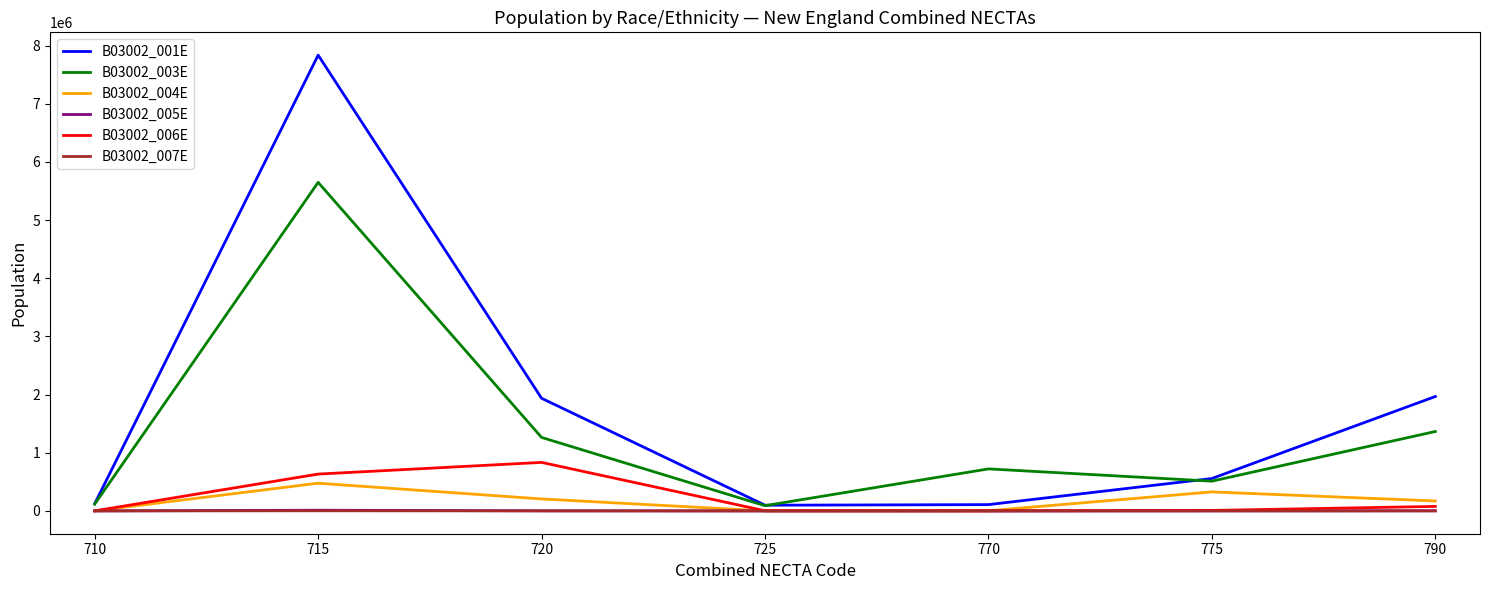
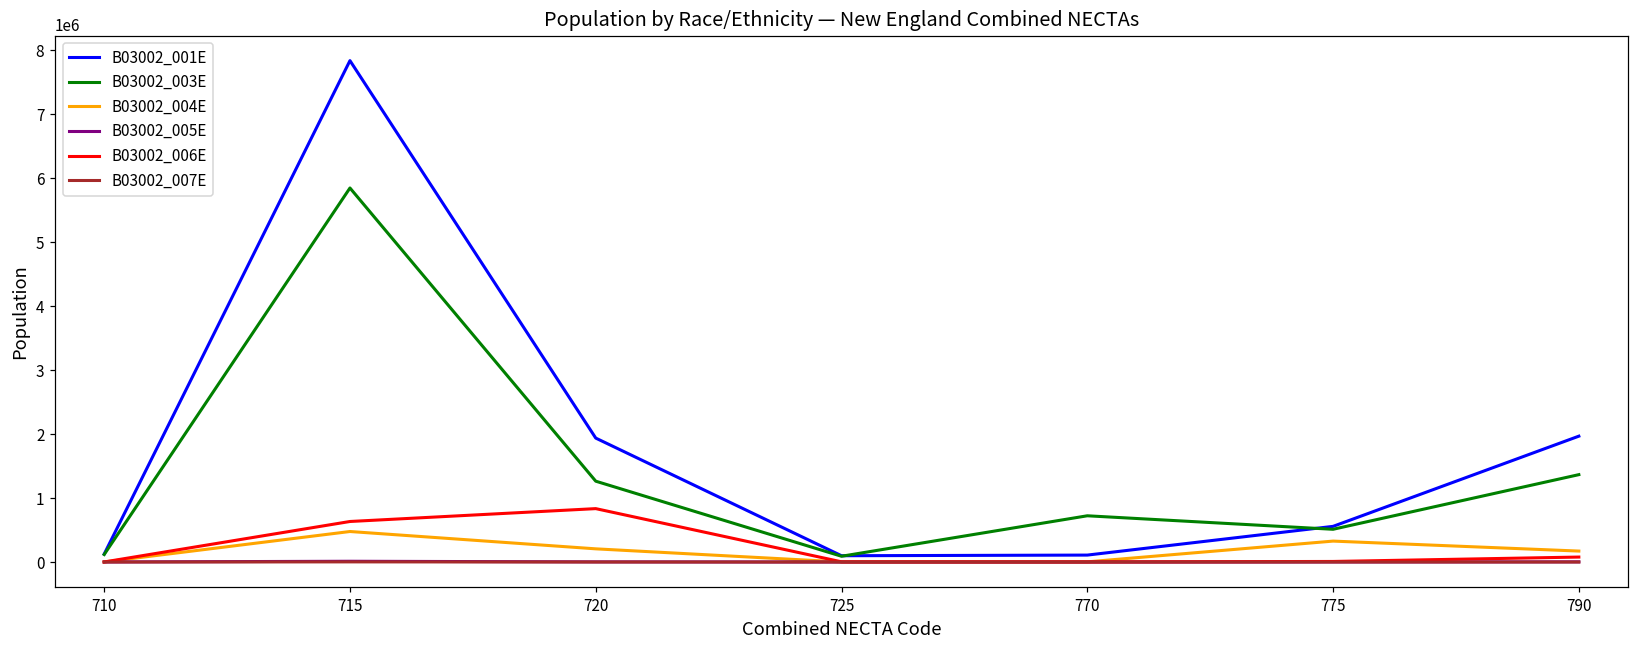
  {
    "B03002_001E": {
      "715": 7800000,
      "720": 1900000,
      "770": 100000,
      "775": 600000,
      "790": 2000000
    },
    "B03002_003E": {
-     "715": 5600000,
+     "715": 5800000,
      "720": 1300000,
      "770": 700000,
      "775": 500000,
      "790": 1400000
    },
    "B03002_004E": {
      "715": 500000,
      "720": 200000,
      "775": 300000,
      "790": 200000
    },
    "B03002_006E": {
      "715": 600000,
      "720": 800000,
      "790": 100000
    }
  }
